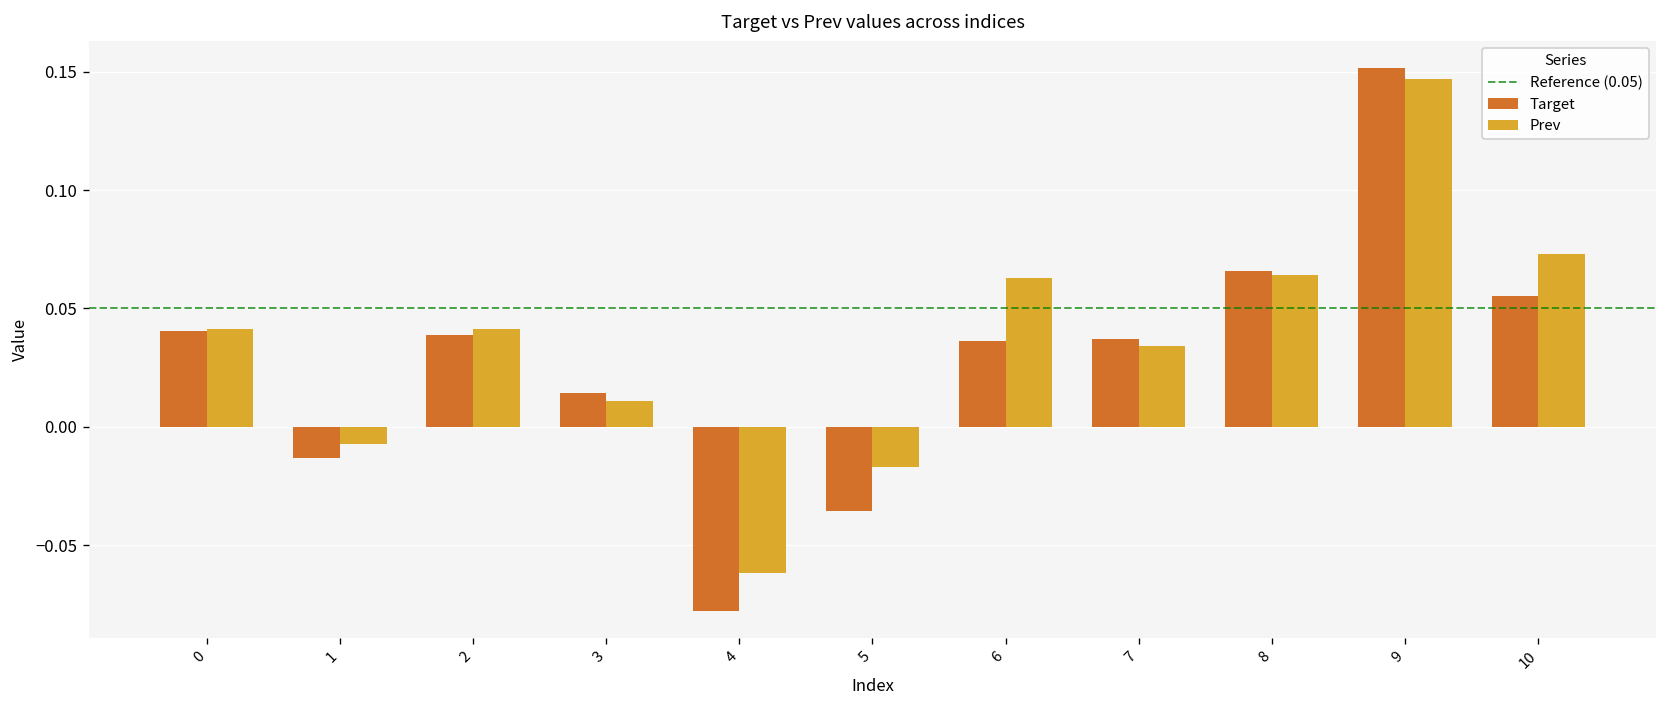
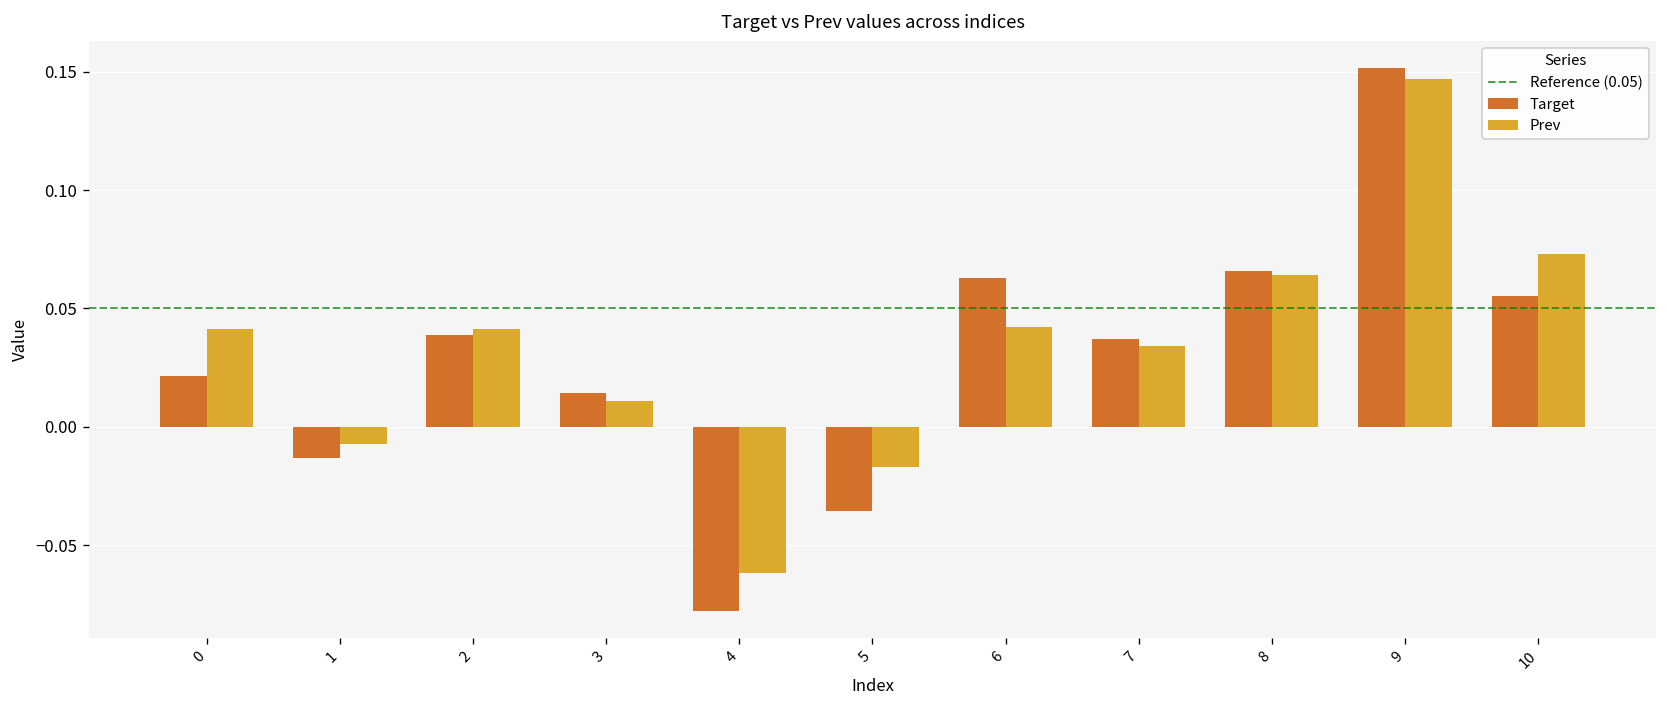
  {
    "Target": {
-     "0": 0.040,
+     "0": 0.021,
      "1": -0.013,
      "2": 0.039,
      "3": 0.014,
      "4": -0.078,
      "5": -0.035,
-     "6": 0.036,
+     "6": 0.063,
      "7": 0.037,
      "8": 0.066,
      "9": 0.152,
      "10": 0.055
    },
    "Prev": {
      "0": 0.041,
      "1": -0.007,
      "2": 0.041,
      "3": 0.011,
      "4": -0.062,
      "5": -0.017,
-     "6": 0.063,
+     "6": 0.042,
      "7": 0.034,
      "8": 0.064,
      "9": 0.147,
      "10": 0.073
    }
  }
